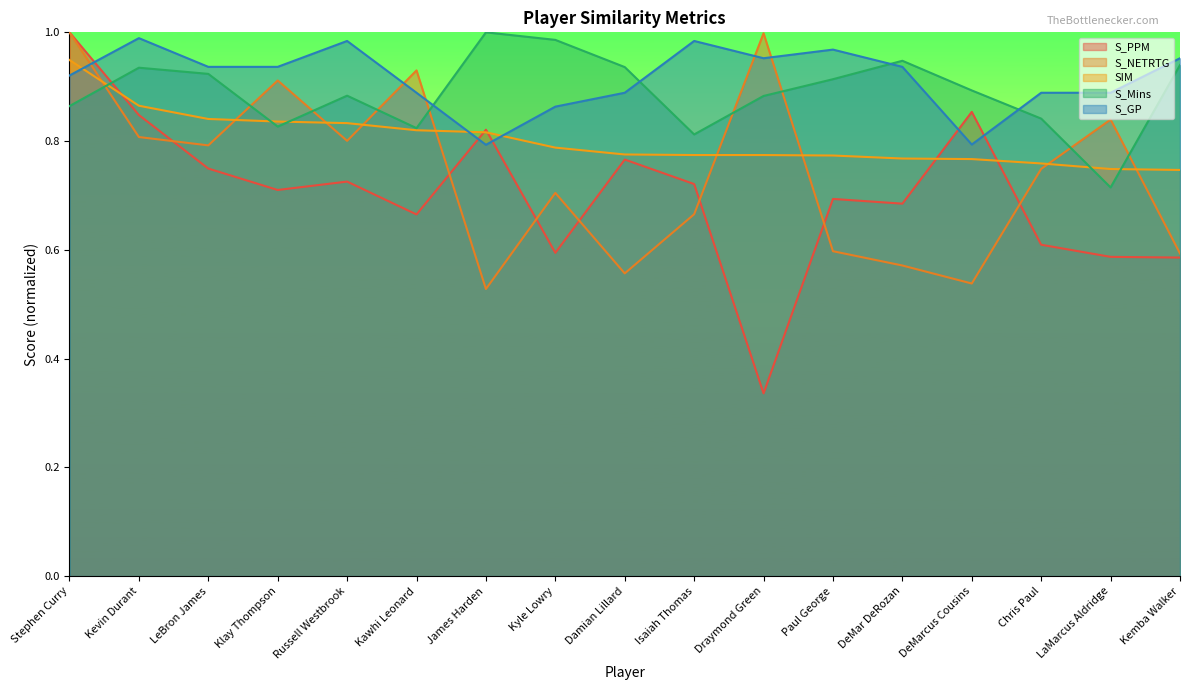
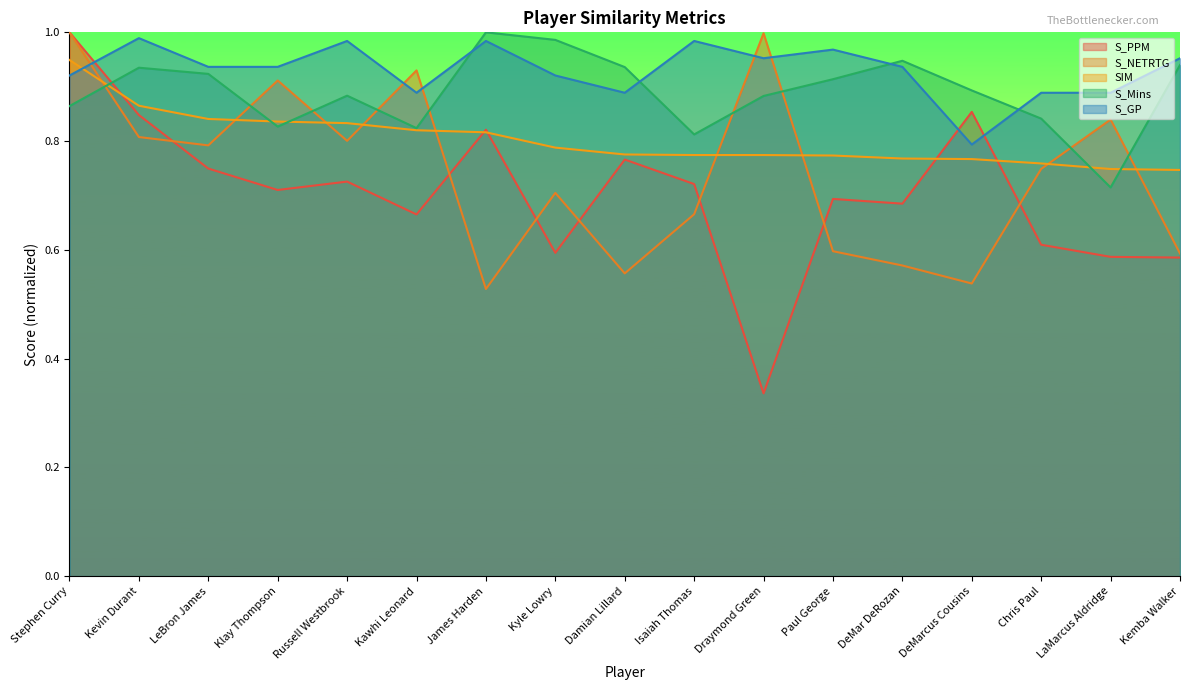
  {
    "S_Mins": {
      "Stephen Curry": 0.86,
      "Kevin Durant": 0.93,
      "LeBron James": 0.92,
      "Klay Thompson": 0.83,
      "Russell Westbrook": 0.88,
      "James Harden": 1.00,
      "Kyle Lowry": 0.99,
      "Damian Lillard": 0.94,
      "Isaiah Thomas": 0.81,
      "Draymond Green": 0.88,
      "Paul George": 0.91,
      "DeMar DeRozan": 0.95,
      "DeMarcus Cousins": 0.89,
      "Chris Paul": 0.84,
      "LaMarcus Aldridge": 0.71,
      "Kemba Walker": 0.94
    },
    "S_GP": {
      "Stephen Curry": 0.92,
      "Kevin Durant": 0.99,
      "LeBron James": 0.94,
      "Klay Thompson": 0.94,
      "Russell Westbrook": 0.98,
      "Kawhi Leonard": 0.89,
-     "James Harden": 0.79,
-     "Kyle Lowry": 0.86,
+     "James Harden": 0.98,
+     "Kyle Lowry": 0.92,
      "Damian Lillard": 0.89,
      "Isaiah Thomas": 0.98,
      "Draymond Green": 0.95,
      "Paul George": 0.97,
      "DeMar DeRozan": 0.94,
      "DeMarcus Cousins": 0.79,
      "Chris Paul": 0.89,
      "Kemba Walker": 0.95
    }
  }
